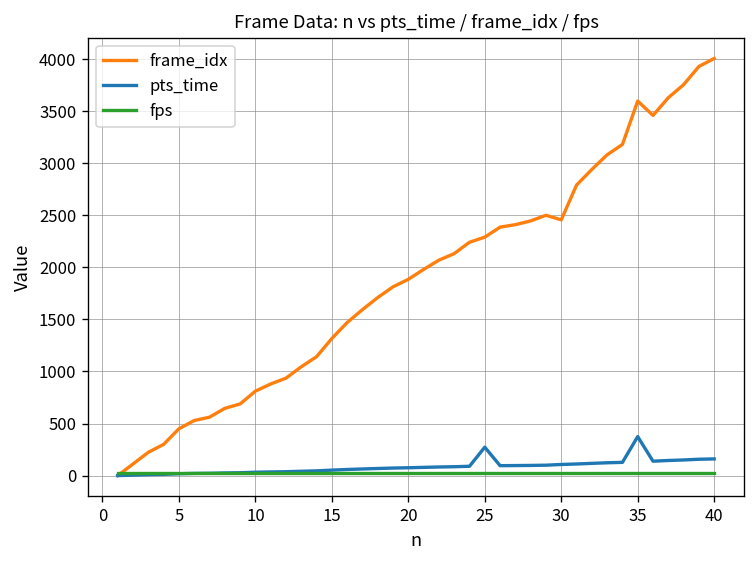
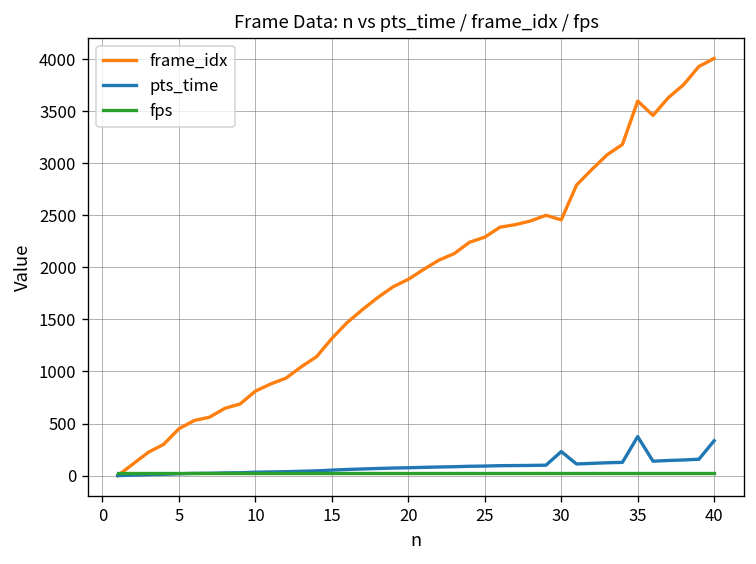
  {
    "frame_idx": {
      "5": 500,
      "10": 800,
      "15": 1300,
      "20": 1900,
      "25": 2300,
      "30": 2500,
      "35": 3600,
      "40": 4000
    },
    "pts_time": {
      "20": 100,
-     "25": 300,
-     "30": 100,
+     "25": 100,
+     "30": 200,
      "35": 400,
-     "40": 200
+     "40": 300
    },
    "fps": {
      "20": 0,
      "25": 0,
      "30": 0,
      "35": 0,
      "40": 0
    }
  }
